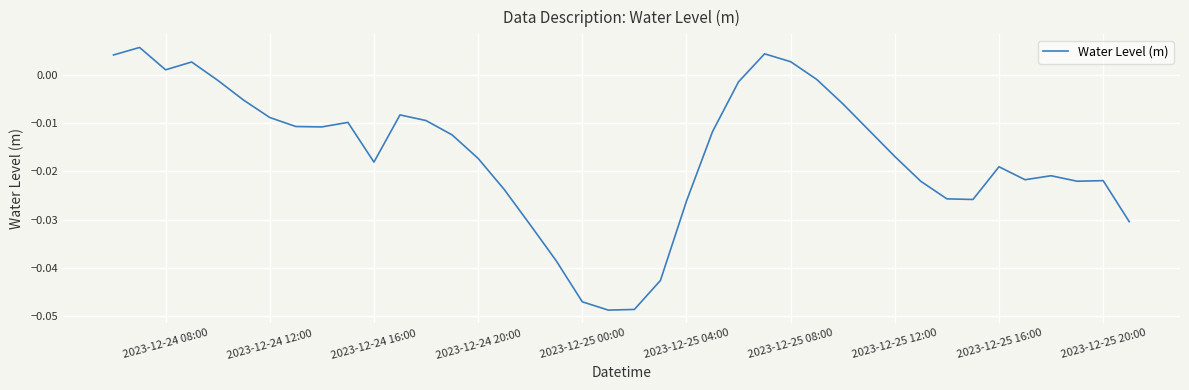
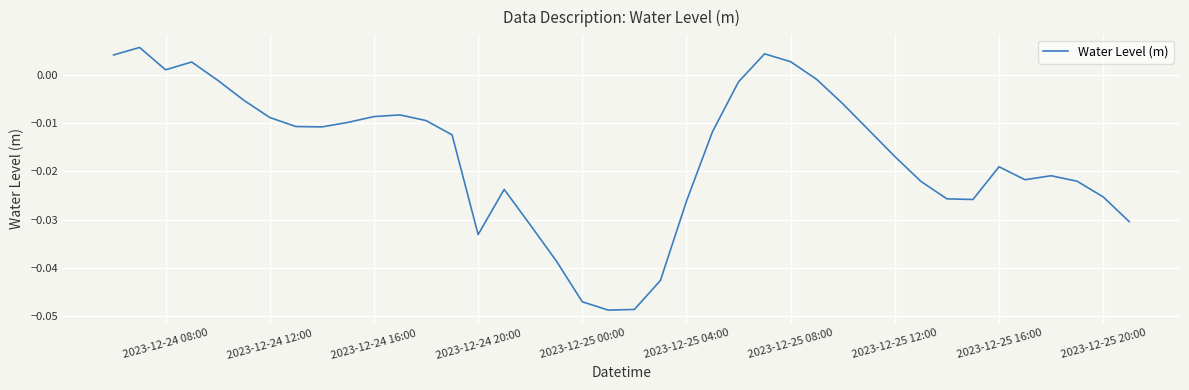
  {
    "2023-12-24 08:00": 0.001,
    "2023-12-24 12:00": -0.009,
-   "2023-12-24 16:00": -0.018,
-   "2023-12-24 20:00": -0.017,
+   "2023-12-24 16:00": -0.009,
+   "2023-12-24 20:00": -0.033,
    "2023-12-25 00:00": -0.047,
    "2023-12-25 04:00": -0.026,
    "2023-12-25 08:00": 0.003,
    "2023-12-25 12:00": -0.017,
    "2023-12-25 16:00": -0.019,
-   "2023-12-25 20:00": -0.022
+   "2023-12-25 20:00": -0.025
  }
